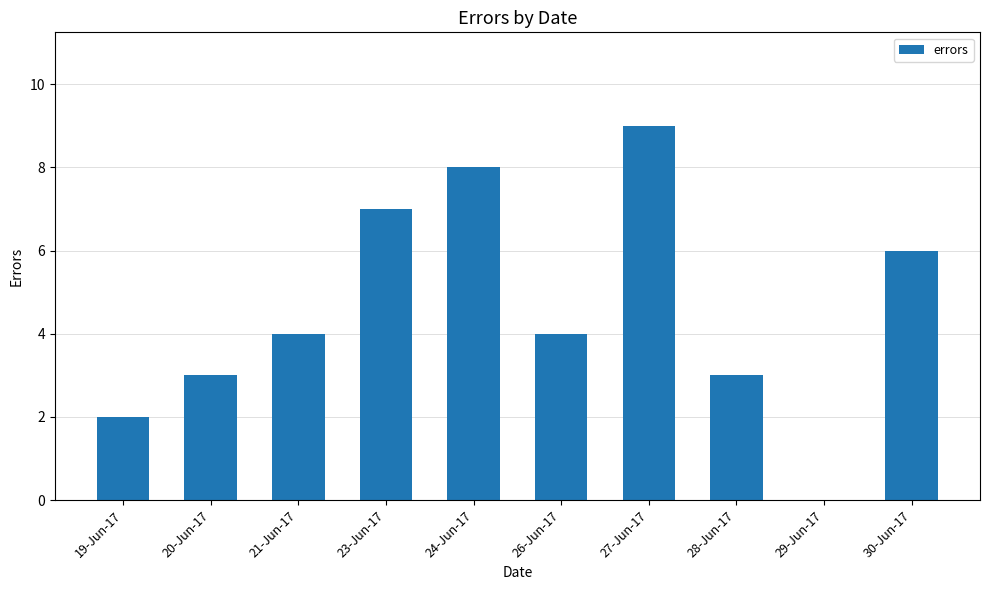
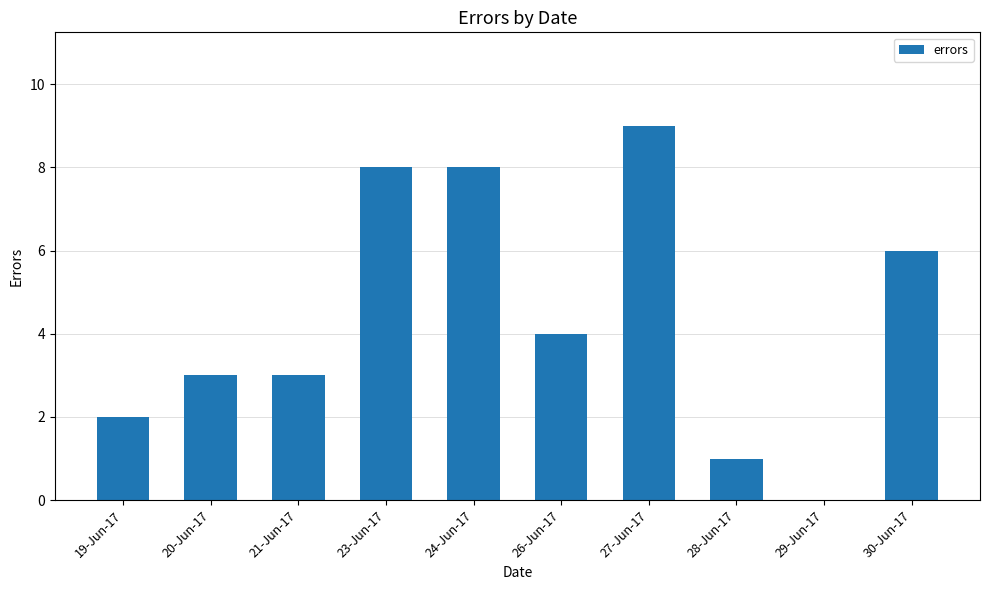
  {
    "19-Jun-17": 2,
    "20-Jun-17": 3,
-   "21-Jun-17": 4,
-   "23-Jun-17": 7,
+   "21-Jun-17": 3,
+   "23-Jun-17": 8,
    "24-Jun-17": 8,
    "26-Jun-17": 4,
    "27-Jun-17": 9,
-   "28-Jun-17": 3,
+   "28-Jun-17": 1,
    "29-Jun-17": 0,
    "30-Jun-17": 6
  }
